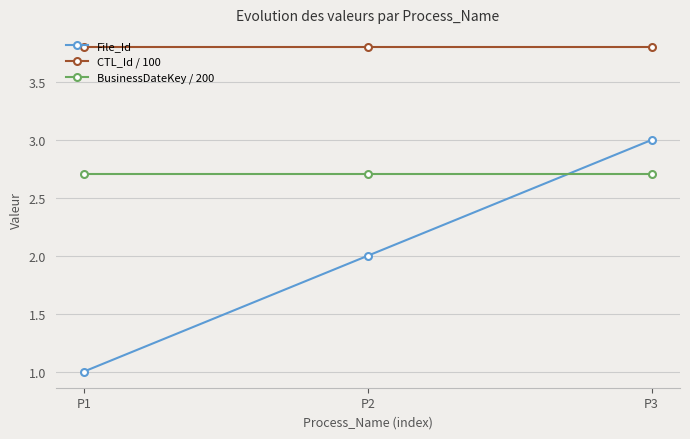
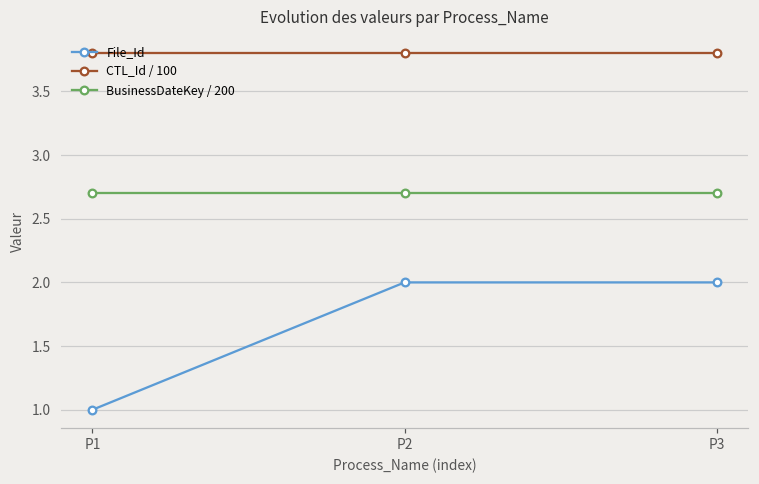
  {
    "File_Id": {
      "P1": 1,
      "P2": 2,
-     "P3": 3
+     "P3": 2
    },
    "CTL_Id / 100": {
      "P1": 3.80,
      "P2": 3.80,
      "P3": 3.80
    },
    "BusinessDateKey / 200": {
      "P1": 2.71,
      "P2": 2.71,
      "P3": 2.71
    }
  }
